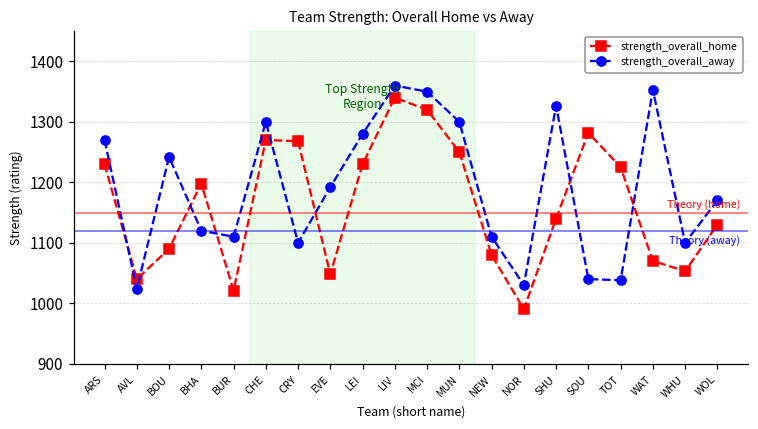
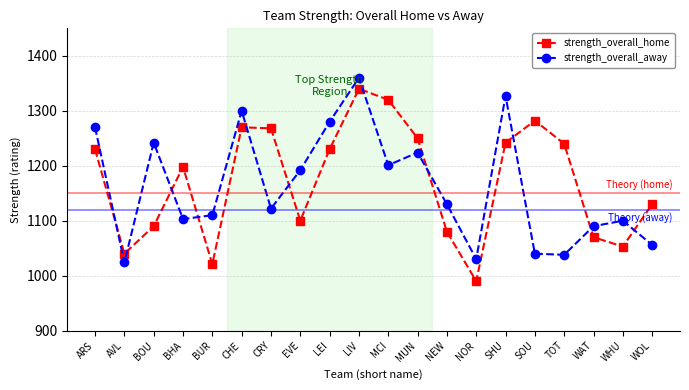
  {
    "strength_overall_home": {
      "ARS": 1230,
      "AVL": 1040,
      "BOU": 1090,
      "BHA": 1200,
      "BUR": 1020,
      "CHE": 1270,
      "CRY": 1270,
-     "EVE": 1050,
+     "EVE": 1100,
      "LEI": 1230,
      "LIV": 1340,
      "MCI": 1320,
      "MUN": 1250,
      "NEW": 1080,
      "NOR": 990,
-     "SHU": 1140,
+     "SHU": 1240,
      "SOU": 1280,
-     "TOT": 1230,
+     "TOT": 1240,
      "WAT": 1070,
      "WHU": 1050,
      "WOL": 1130
    },
    "strength_overall_away": {
      "ARS": 1270,
      "AVL": 1020,
      "BOU": 1240,
-     "BHA": 1120,
+     "BHA": 1100,
      "BUR": 1110,
      "CHE": 1300,
-     "CRY": 1100,
+     "CRY": 1120,
      "EVE": 1190,
      "LEI": 1280,
      "LIV": 1360,
-     "MCI": 1350,
-     "MUN": 1300,
-     "NEW": 1110,
+     "MCI": 1200,
+     "MUN": 1220,
+     "NEW": 1130,
      "NOR": 1030,
      "SHU": 1330,
      "SOU": 1040,
      "TOT": 1040,
-     "WAT": 1350,
+     "WAT": 1090,
      "WHU": 1100,
-     "WOL": 1170
+     "WOL": 1060
    }
  }
